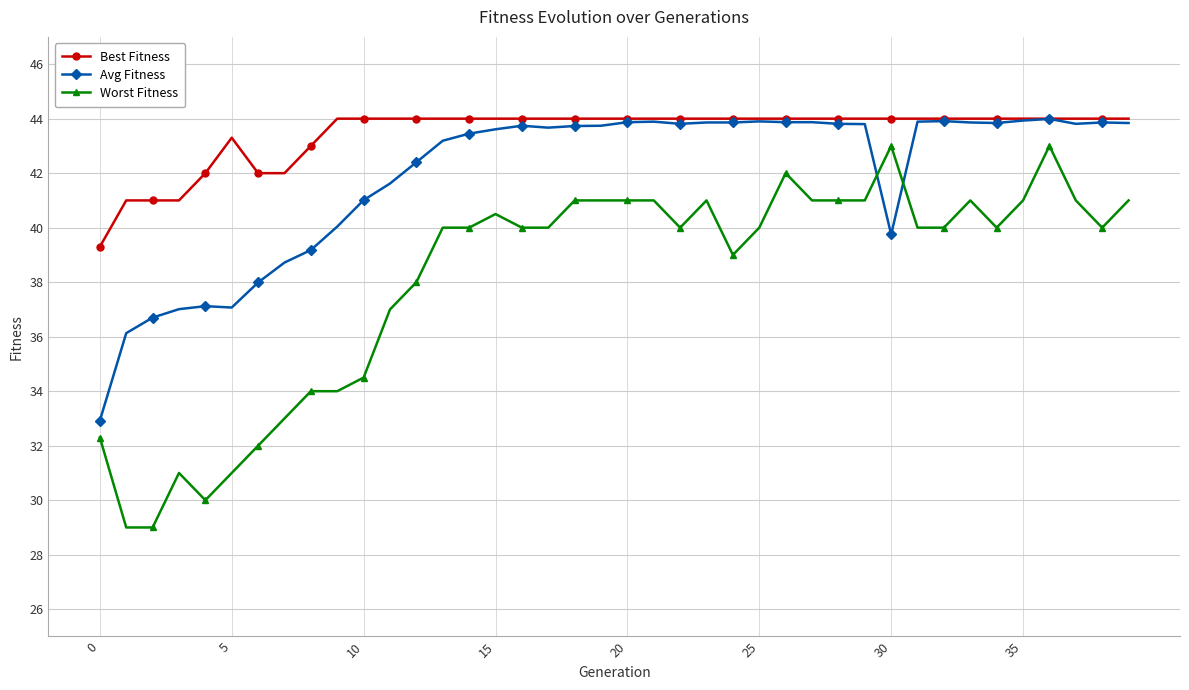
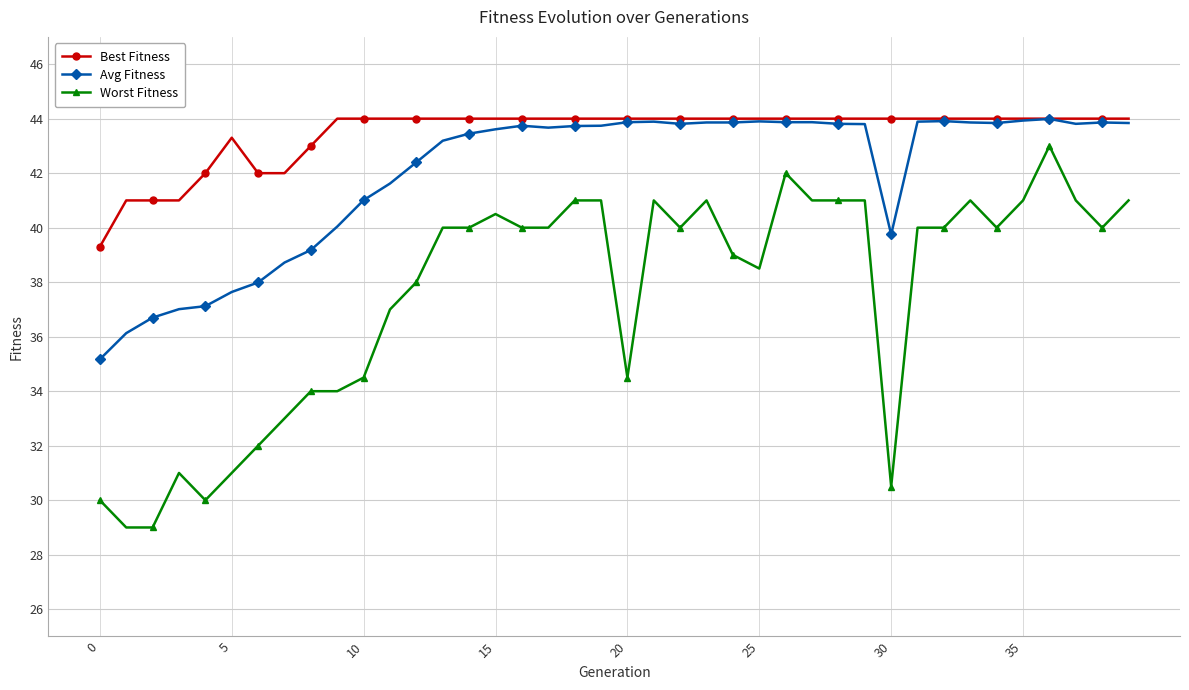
  {
    "Best Fitness": {
      "0": 39.3,
      "5": 43.3,
      "10": 44.0,
      "15": 44.0,
      "20": 44.0,
      "25": 44.0,
      "30": 44.0
    },
    "Avg Fitness": {
-     "0": 32.9,
-     "5": 37.1,
+     "0": 35.2,
+     "5": 37.6,
      "10": 41.0,
      "15": 43.6,
      "20": 43.9,
      "25": 43.9,
      "30": 39.8
    },
    "Worst Fitness": {
-     "0": 32.3,
+     "0": 30.0,
      "5": 31.0,
      "10": 34.5,
      "15": 40.5,
-     "20": 41.0,
-     "25": 40.0,
-     "30": 43.0,
+     "20": 34.5,
+     "25": 38.5,
+     "30": 30.5,
      "35": 41.0
    }
  }
